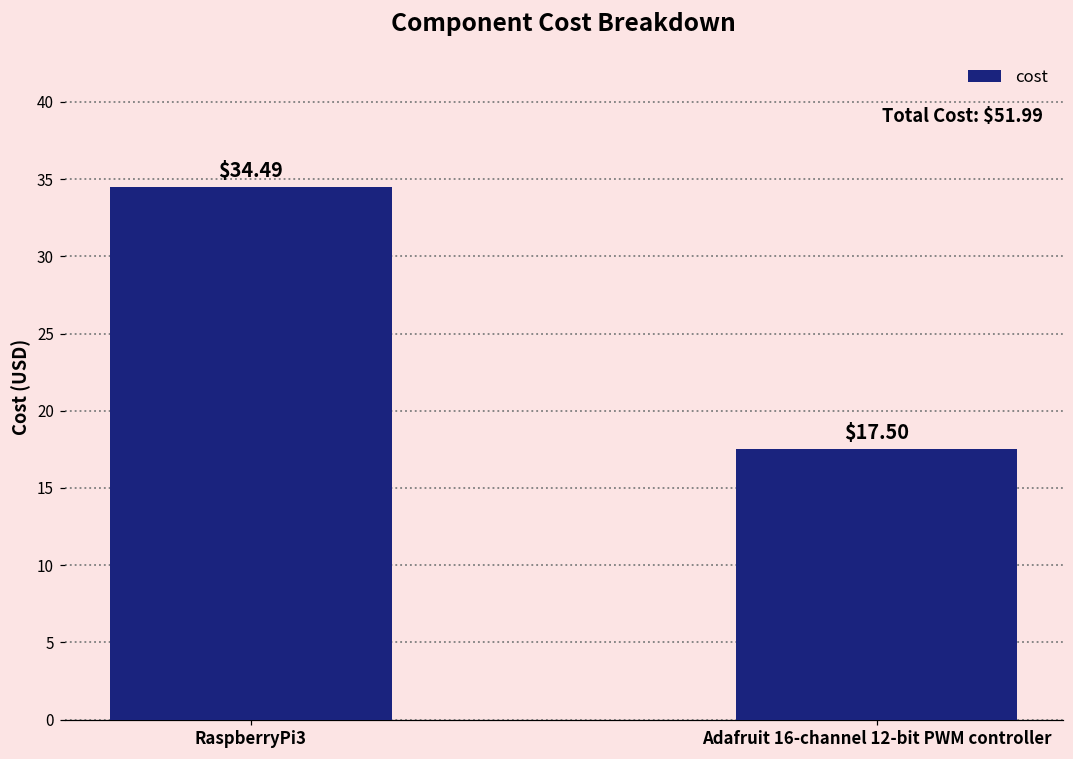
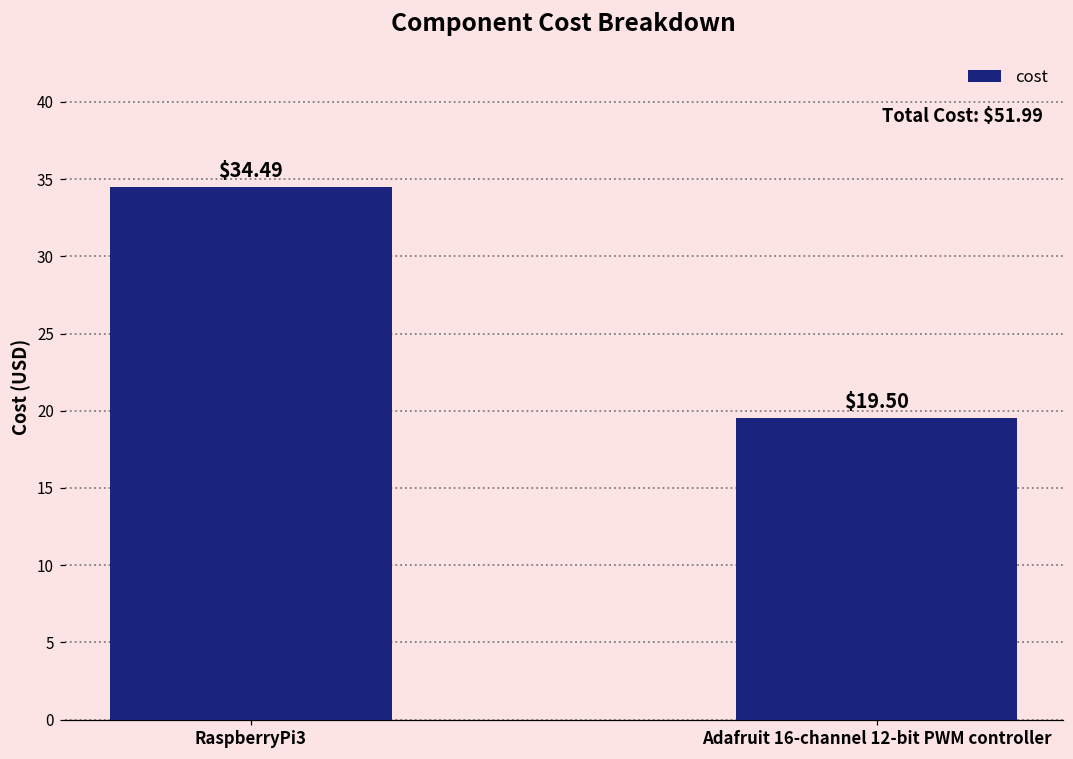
  {
    "RaspberryPi3": "$34.49",
-   "Adafruit 16-channel 12-bit PWM controller": "$17.50"
+   "Adafruit 16-channel 12-bit PWM controller": "$19.50"
  }
